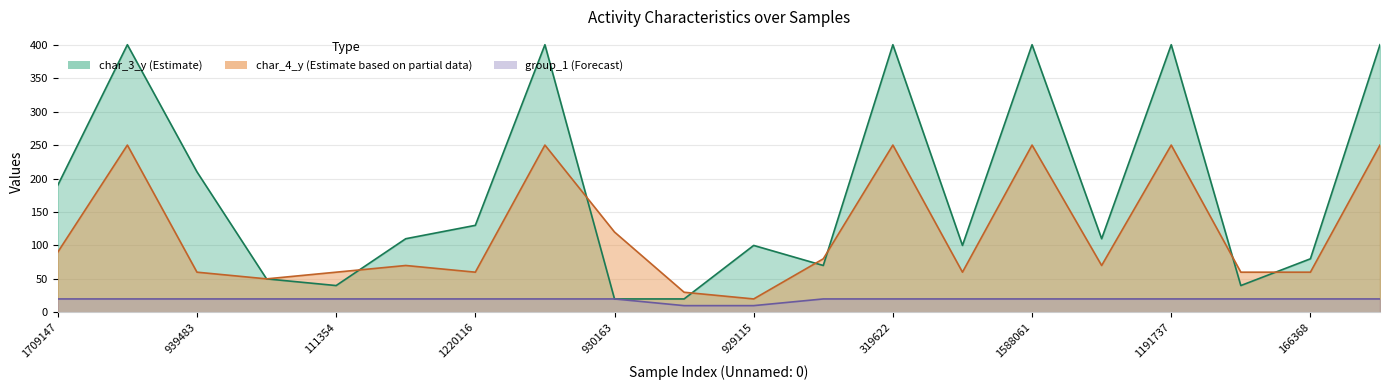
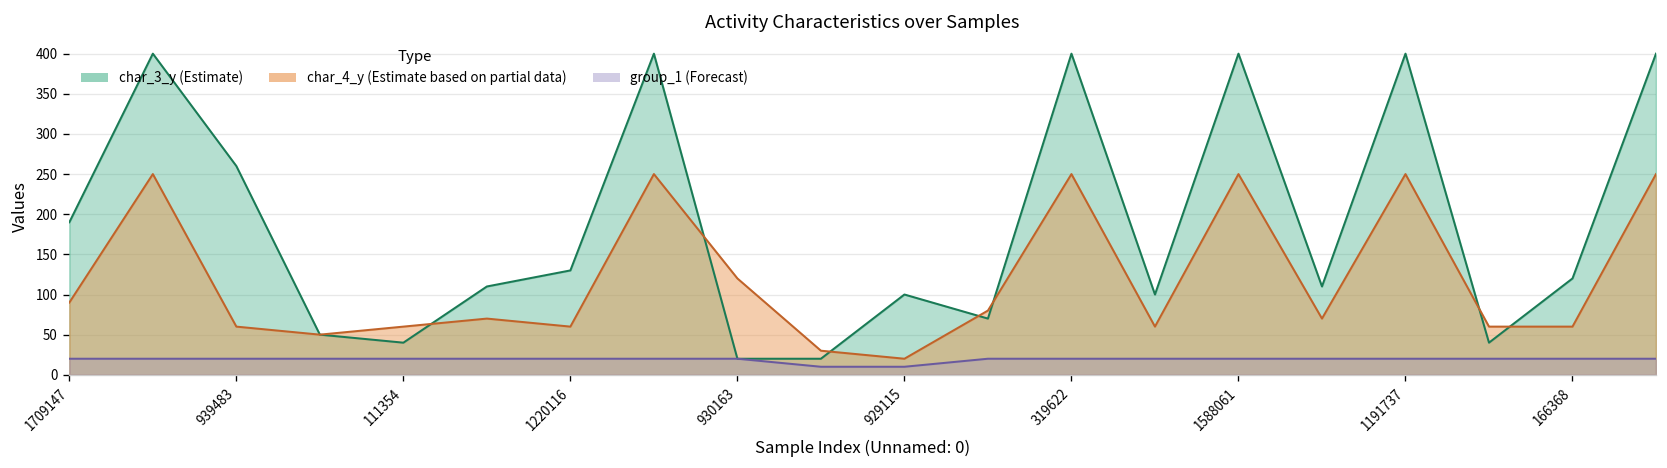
  {
    "char_3_y (Estimate)": {
      "1709147": 190,
-     "939483": 210,
+     "939483": 260,
      "111354": 40,
      "1220116": 130,
      "929115": 100,
      "319622": 400,
      "1588061": 400,
      "1191737": 400,
-     "166368": 80
+     "166368": 120
    },
    "char_4_y (Estimate based on partial data)": {
      "1709147": 90,
      "939483": 60,
      "111354": 60,
      "1220116": 60,
      "930163": 120,
      "929115": 20,
      "319622": 250,
      "1588061": 250,
      "1191737": 250,
      "166368": 60
    },
    "group_1 (Forecast)": {
      "1709147": 20,
      "939483": 20,
      "111354": 20,
      "1220116": 20,
      "929115": 10,
      "319622": 20,
      "1588061": 20,
      "1191737": 20,
      "166368": 20
    }
  }
